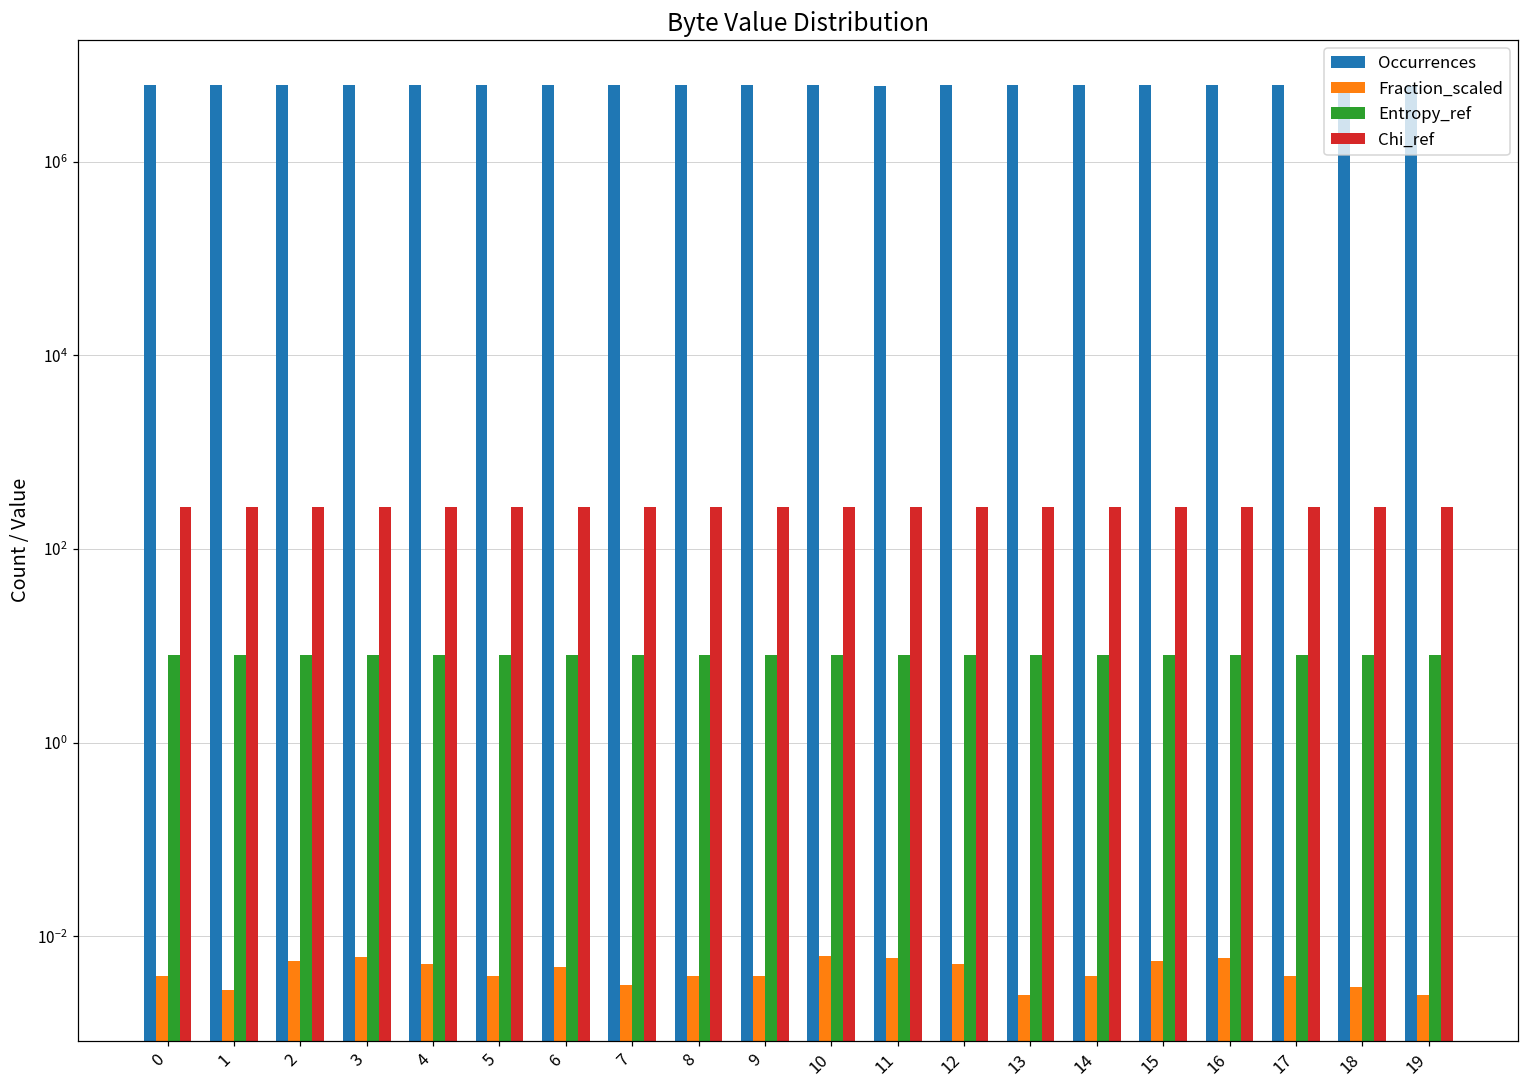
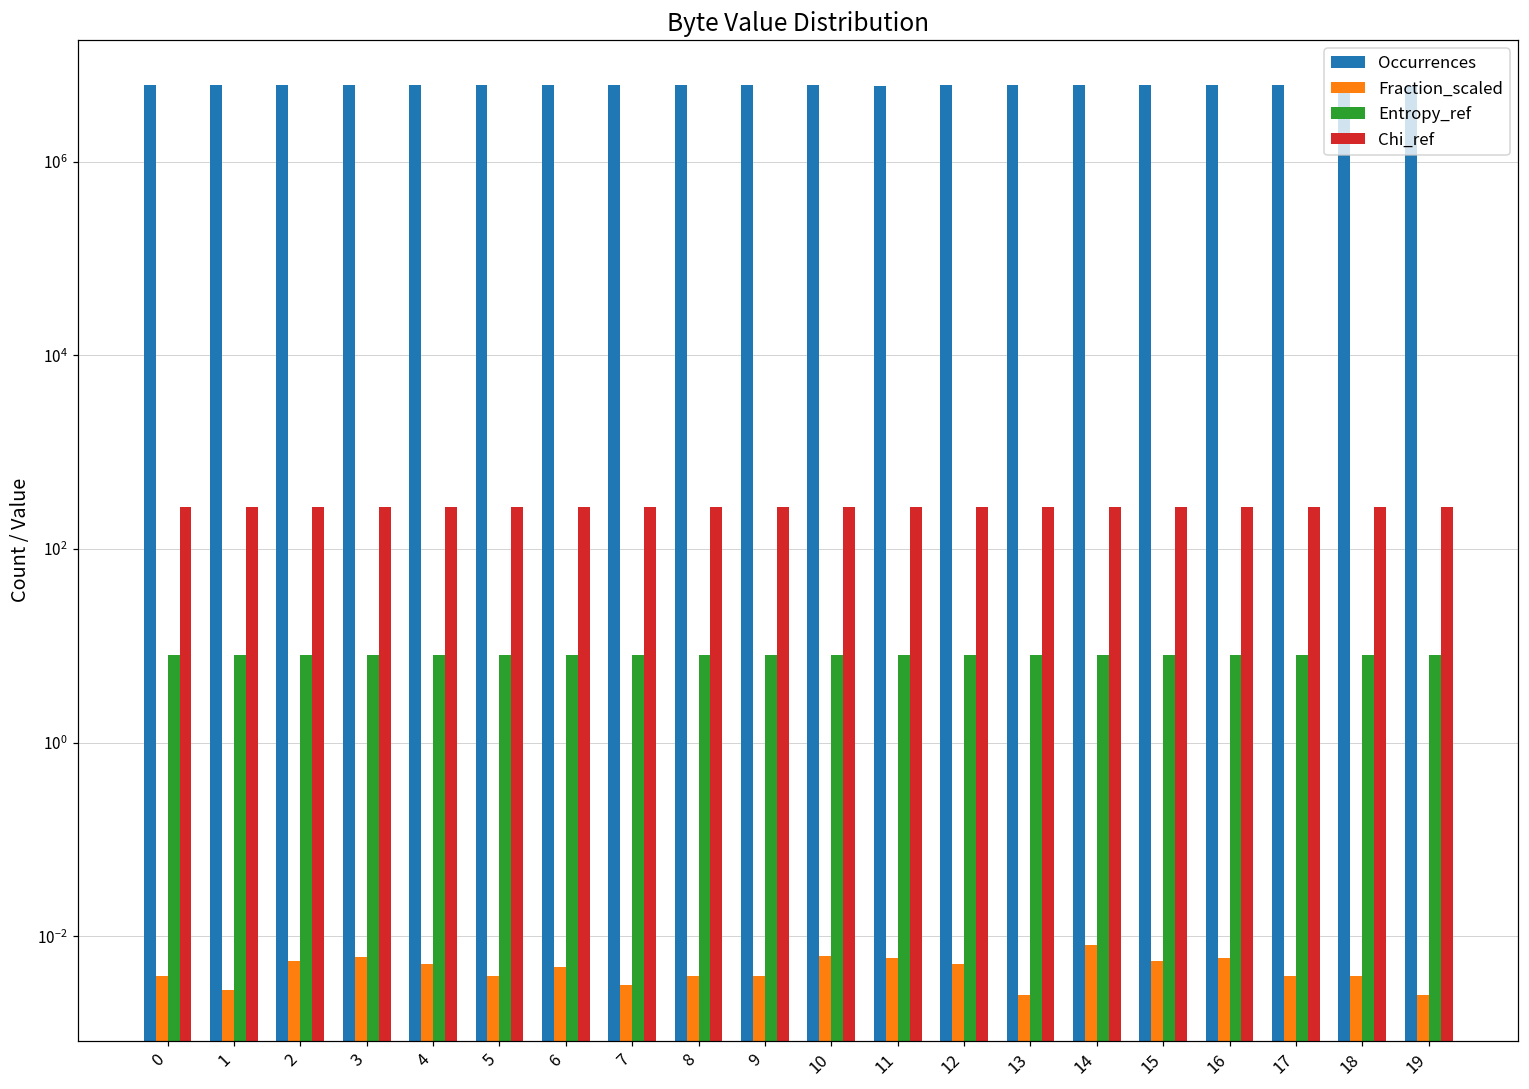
  {
    "Occurrences": {
      "0": 6000000,
      "1": 6000000,
      "2": 6000000,
      "3": 6000000,
      "4": 6000000,
      "5": 6000000,
      "6": 6000000,
      "7": 6000000,
      "8": 6000000,
      "9": 6000000,
      "10": 6000000,
      "11": 6000000,
      "12": 6000000,
      "13": 6000000,
      "14": 6000000,
      "15": 6000000,
      "16": 6000000,
      "17": 6000000
    },
    "Fraction_scaled": {
      "0": 0.004,
      "1": 0.0028,
      "2": 0.006,
      "3": 0.006,
      "4": 0.005,
      "5": 0.004,
      "6": 0.005,
      "7": 0.0031,
      "8": 0.004,
      "9": 0.004,
      "10": 0.006,
      "11": 0.006,
      "12": 0.005,
      "13": 0.0025,
-     "14": 0.004,
+     "14": 0.008,
      "15": 0.005,
      "16": 0.006,
      "17": 0.004,
-     "18": 0.0030,
+     "18": 0.004,
      "19": 0.0025
    },
    "Entropy_ref": {
      "0": 8,
      "1": 8,
      "2": 8,
      "3": 8,
      "4": 8,
      "5": 8,
      "6": 8,
      "7": 8,
      "8": 8,
      "9": 8,
      "10": 8,
      "11": 8,
      "12": 8,
      "13": 8,
      "14": 8,
      "15": 8,
      "16": 8,
      "17": 8,
      "18": 8,
      "19": 8
    },
    "Chi_ref": {
      "0": 270,
      "1": 270,
      "2": 270,
      "3": 270,
      "4": 270,
      "5": 270,
      "6": 270,
      "7": 270,
      "8": 270,
      "9": 270,
      "10": 270,
      "11": 270,
      "12": 270,
      "13": 270,
      "14": 270,
      "15": 270,
      "16": 270,
      "17": 270,
      "18": 270,
      "19": 270
    }
  }
